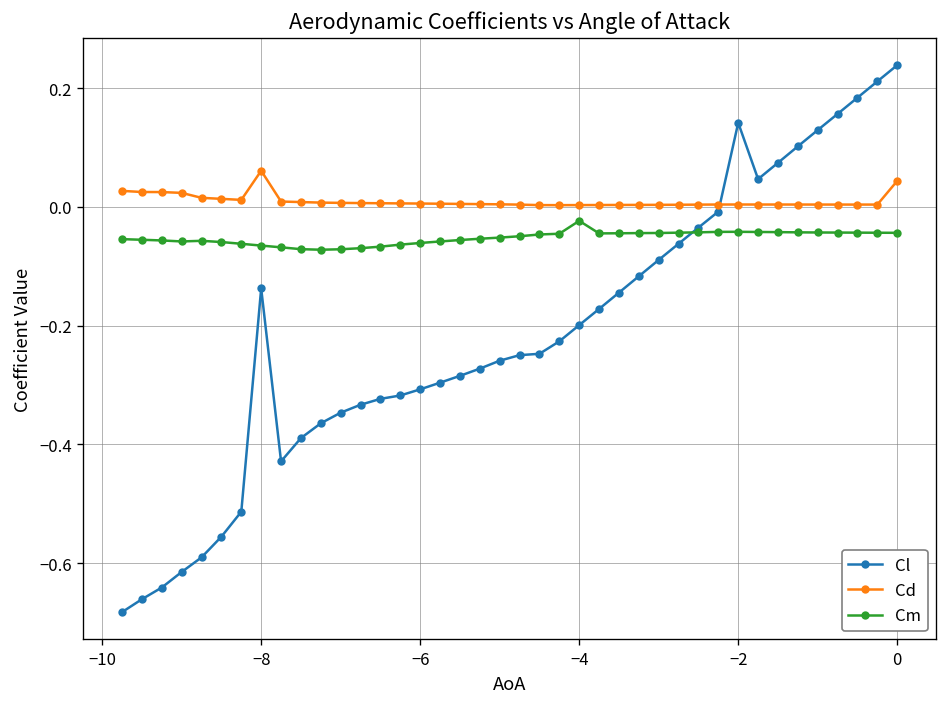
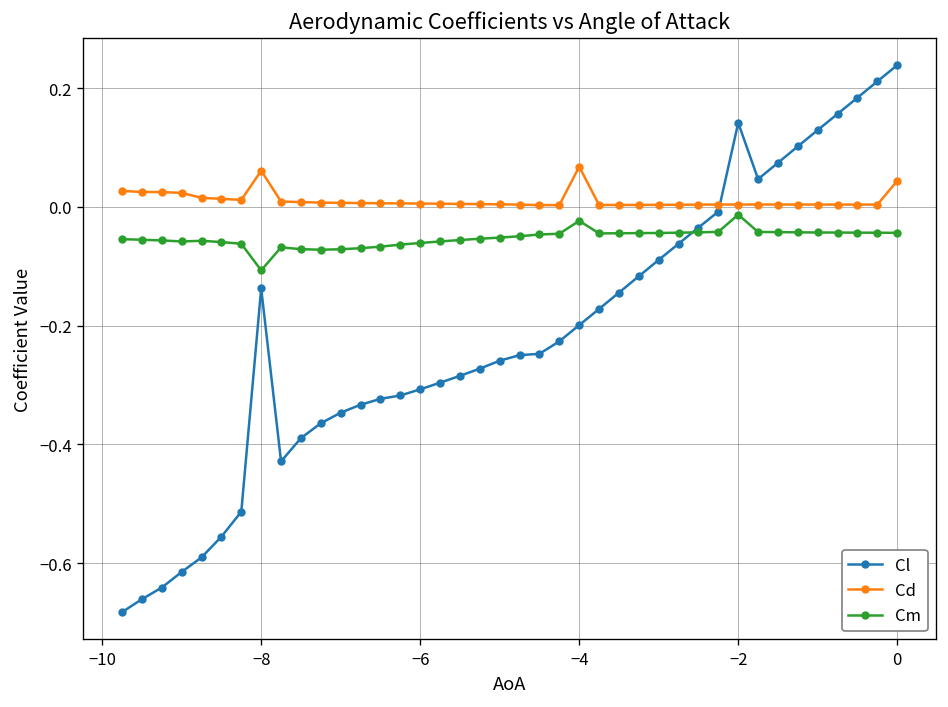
  {
    "Cl": {
      "−8": -0.14,
      "−6": -0.31,
      "−4": -0.20,
      "−2": 0.14,
      "0": 0.24
    },
    "Cd": {
      "−8": 0.06,
      "−6": 0.01,
-     "−4": 0.00,
+     "−4": 0.07,
      "−2": 0.00,
      "0": 0.04
    },
    "Cm": {
-     "−8": -0.07,
+     "−8": -0.11,
      "−6": -0.06,
      "−4": -0.02,
-     "−2": -0.04,
+     "−2": -0.01,
      "0": -0.04
    }
  }
